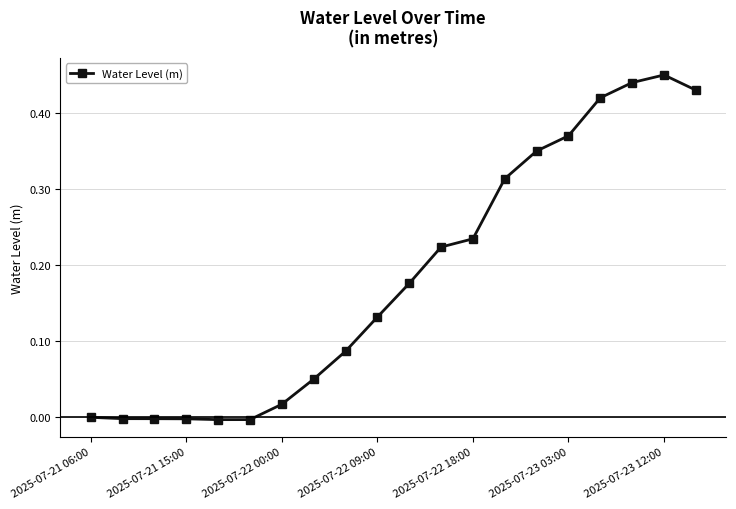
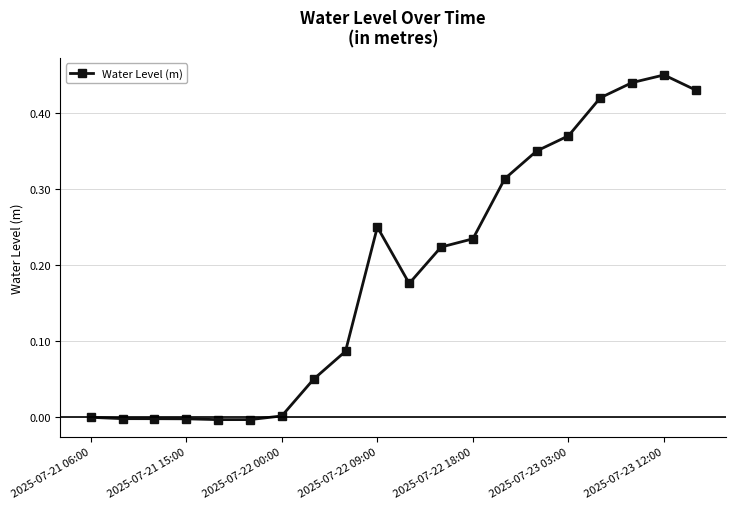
  {
    "2025-07-21 06:00": 0.00,
    "2025-07-21 15:00": 0.00,
-   "2025-07-22 00:00": 0.02,
-   "2025-07-22 09:00": 0.13,
+   "2025-07-22 00:00": 0.00,
+   "2025-07-22 09:00": 0.25,
    "2025-07-22 18:00": 0.23,
    "2025-07-23 03:00": 0.37,
    "2025-07-23 12:00": 0.45
  }
